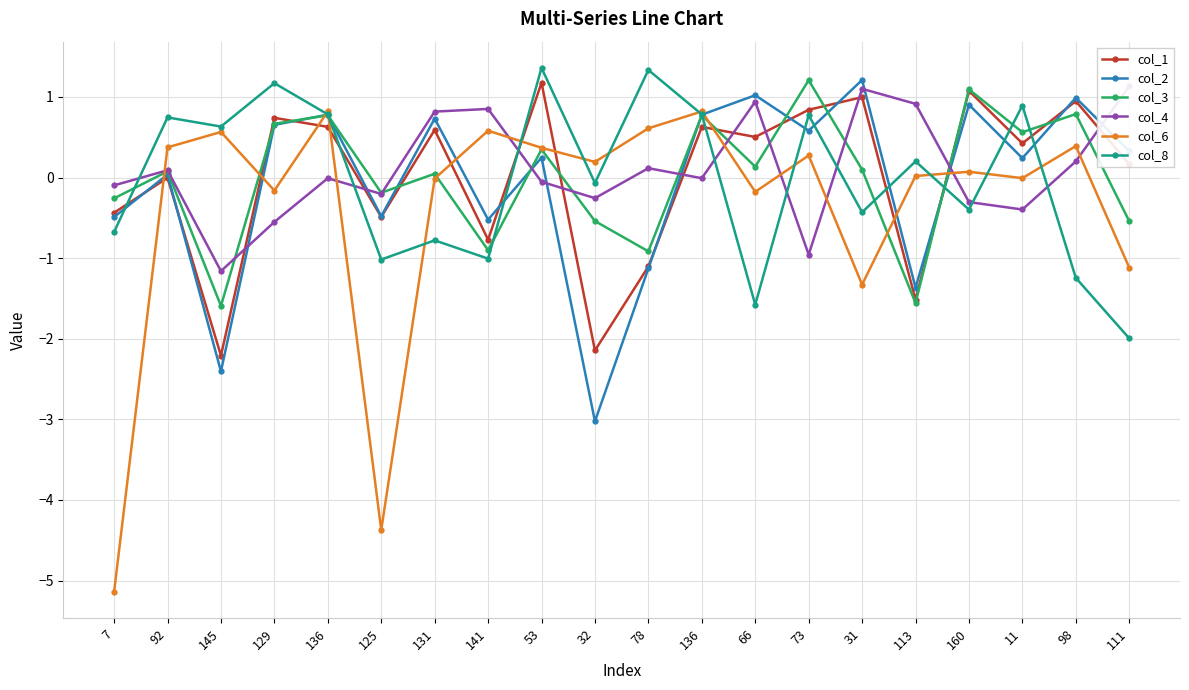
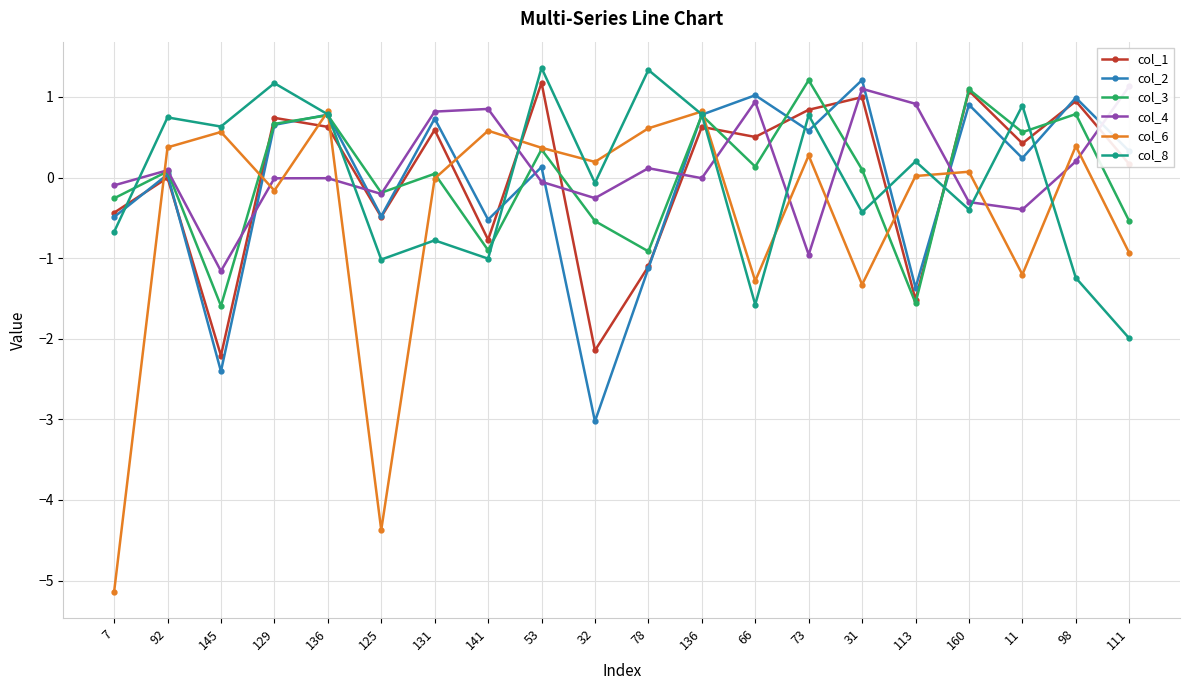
  {
    "col_1": {
      "7": -0.4,
      "92": 0.0,
      "145": -2.2,
      "129": 0.7,
      "131": 0.6,
      "141": -0.8,
      "53": 1.2,
      "32": -2.1,
      "66": 0.5,
      "73": 0.8,
      "31": 1.0,
      "113": -1.5,
      "11": 0.4,
      "98": 0.9
    },
    "col_2": {
      "7": -0.5,
      "92": 0.0,
      "145": -2.4,
      "131": 0.7,
      "141": -0.5,
-     "53": 0.2,
+     "53": 0.1,
      "32": -3.0,
      "66": 1.0,
      "73": 0.6,
      "31": 1.2,
      "113": -1.4,
      "160": 0.9,
      "11": 0.2,
      "98": 1.0
    },
    "col_4": {
      "7": -0.1,
      "145": -1.2,
-     "129": -0.6,
+     "129": 0.0,
      "131": 0.8,
      "141": 0.9,
      "53": -0.1,
      "32": -0.3,
      "78": 0.1,
      "66": 0.9,
      "73": -1.0,
      "31": 1.1,
      "113": 0.9,
      "160": -0.3,
      "11": -0.4,
      "98": 0.2
    },
    "col_6": {
      "7": -5.1,
      "92": 0.4,
      "145": 0.6,
      "129": -0.2,
      "125": -4.4,
      "131": 0.0,
      "141": 0.6,
      "32": 0.2,
      "78": 0.6,
-     "66": -0.2,
+     "66": -1.3,
      "73": 0.3,
      "31": -1.3,
      "113": 0.0,
      "160": 0.1,
-     "11": 0.0,
+     "11": -1.2,
      "98": 0.4,
-     "111": -1.1
+     "111": -0.9
    }
  }
